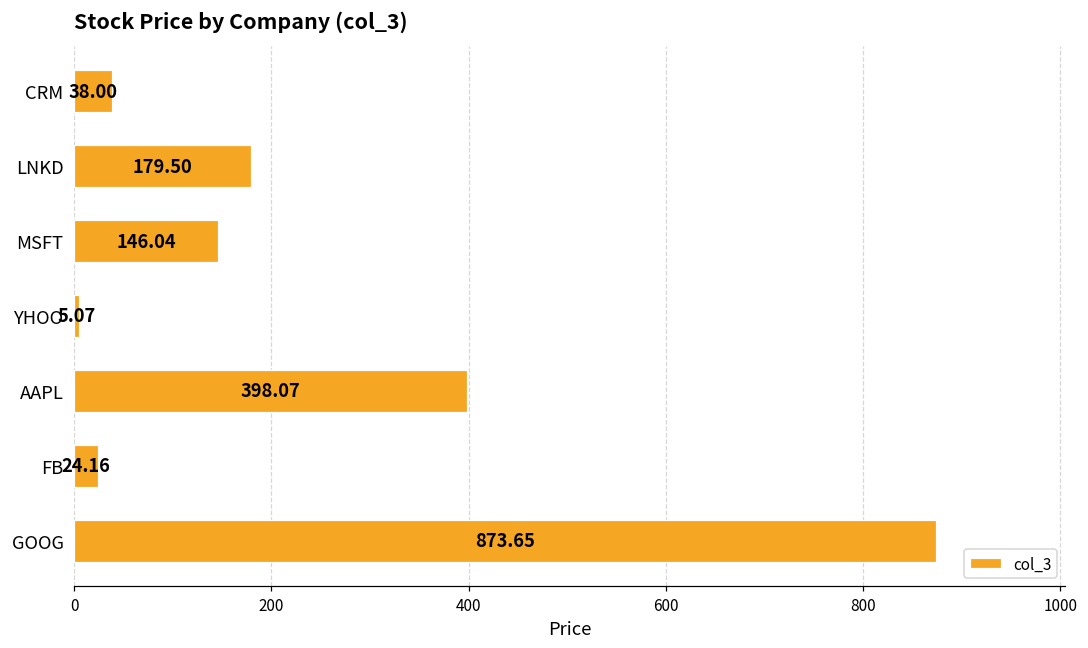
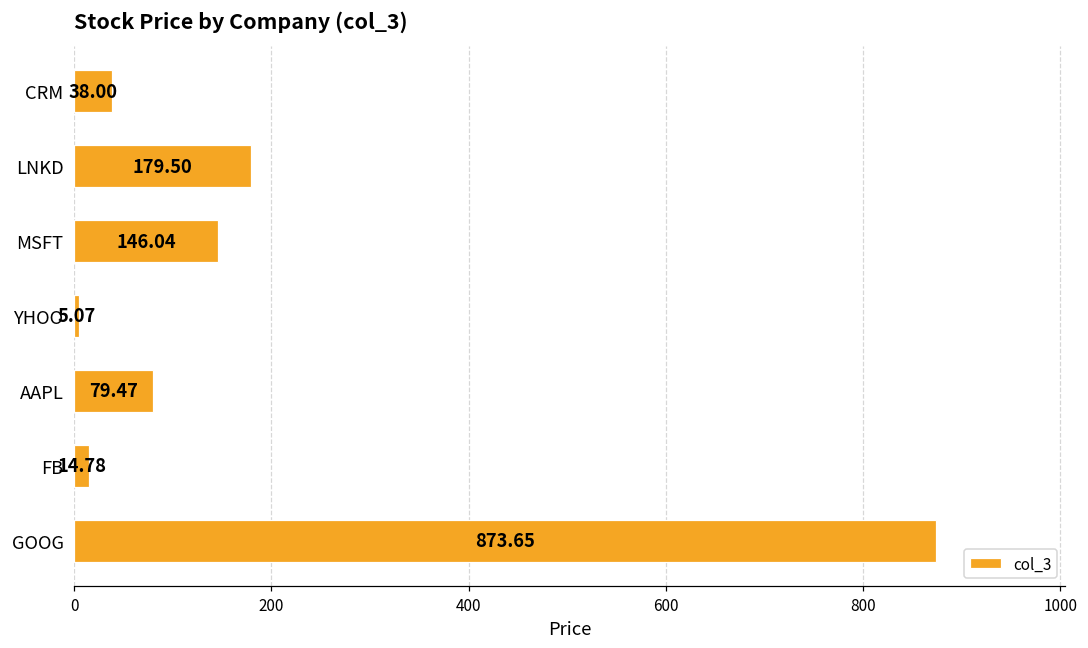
  {
    "CRM": 38.00,
    "LNKD": 179.50,
    "MSFT": 146.04,
    "YHOO": 5.07,
-   "AAPL": 398.07,
-   "FB": 24.16,
+   "AAPL": 79.47,
+   "FB": 14.78,
    "GOOG": 873.65
  }
